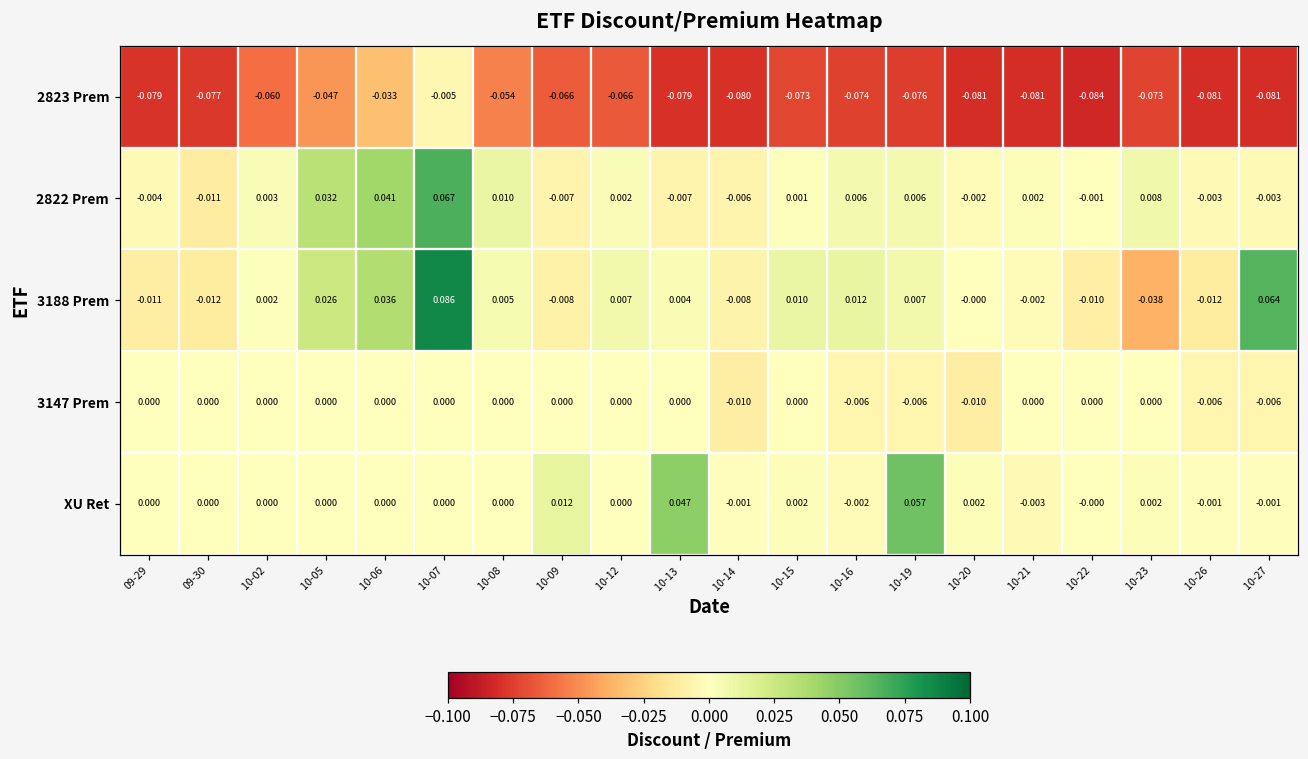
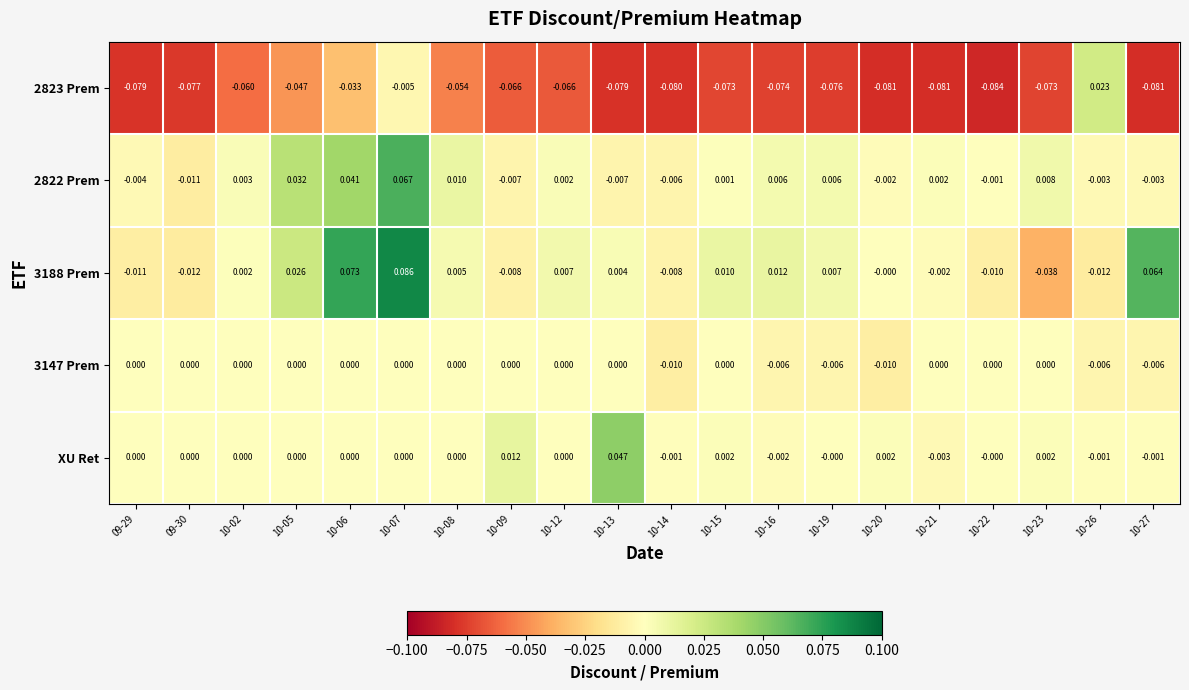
  {
    "2823 Prem": {
      "09-29": -0.079,
      "09-30": -0.077,
      "10-02": -0.060,
      "10-05": -0.047,
      "10-06": -0.033,
      "10-07": -0.005,
      "10-08": -0.054,
      "10-09": -0.066,
      "10-12": -0.066,
      "10-13": -0.079,
      "10-14": -0.080,
      "10-15": -0.073,
      "10-16": -0.074,
      "10-19": -0.076,
      "10-20": -0.081,
      "10-21": -0.081,
      "10-22": -0.084,
      "10-23": -0.073,
-     "10-26": -0.081,
+     "10-26": 0.023,
      "10-27": -0.081
    },
    "2822 Prem": {
      "09-29": -0.004,
      "09-30": -0.011,
      "10-02": 0.003,
      "10-05": 0.032,
      "10-06": 0.041,
      "10-07": 0.067,
      "10-08": 0.010,
      "10-09": -0.007,
      "10-12": 0.002,
      "10-13": -0.007,
      "10-14": -0.006,
      "10-15": 0.001,
      "10-16": 0.006,
      "10-19": 0.006,
      "10-20": -0.002,
      "10-21": 0.002,
      "10-22": -0.001,
      "10-23": 0.008,
      "10-26": -0.003,
      "10-27": -0.003
    },
    "3188 Prem": {
      "09-29": -0.011,
      "09-30": -0.012,
      "10-02": 0.002,
      "10-05": 0.026,
-     "10-06": 0.036,
+     "10-06": 0.073,
      "10-07": 0.086,
      "10-08": 0.005,
      "10-09": -0.008,
      "10-12": 0.007,
      "10-13": 0.004,
      "10-14": -0.008,
      "10-15": 0.010,
      "10-16": 0.012,
      "10-19": 0.007,
      "10-20": -0.000,
      "10-21": -0.002,
      "10-22": -0.010,
      "10-23": -0.038,
      "10-26": -0.012,
      "10-27": 0.064
    },
    "3147 Prem": {
      "09-29": 0.000,
      "09-30": 0.000,
      "10-02": 0.000,
      "10-05": 0.000,
      "10-06": 0.000,
      "10-07": 0.000,
      "10-08": 0.000,
      "10-09": 0.000,
      "10-12": 0.000,
      "10-13": 0.000,
      "10-14": -0.010,
      "10-15": 0.000,
      "10-16": -0.006,
      "10-19": -0.006,
      "10-20": -0.010,
      "10-21": 0.000,
      "10-22": 0.000,
      "10-23": 0.000,
      "10-26": -0.006,
      "10-27": -0.006
    },
    "XU Ret": {
      "09-29": 0.000,
      "09-30": 0.000,
      "10-02": 0.000,
      "10-05": 0.000,
      "10-06": 0.000,
      "10-07": 0.000,
      "10-08": 0.000,
      "10-09": 0.012,
      "10-12": 0.000,
      "10-13": 0.047,
      "10-14": -0.001,
      "10-15": 0.002,
      "10-16": -0.002,
-     "10-19": 0.057,
+     "10-19": -0.000,
      "10-20": 0.002,
      "10-21": -0.003,
      "10-22": -0.000,
      "10-23": 0.002,
      "10-26": -0.001,
      "10-27": -0.001
    }
  }
